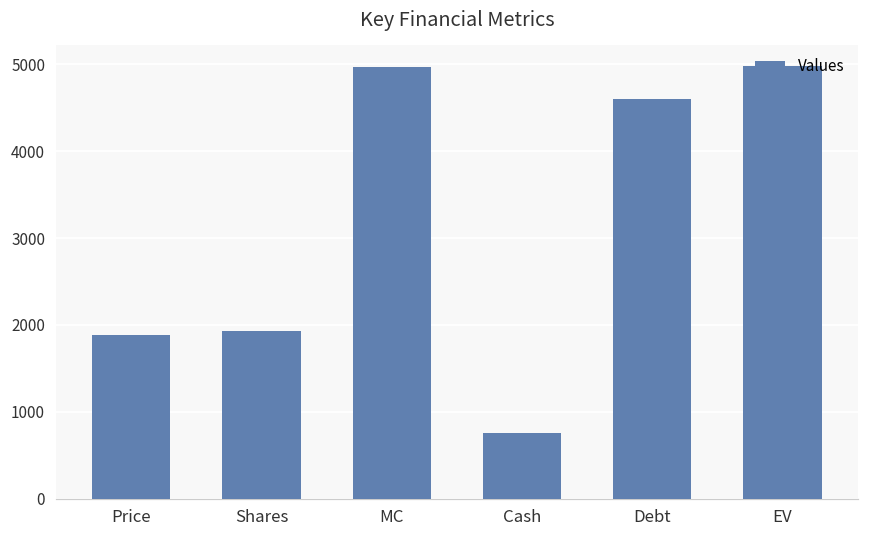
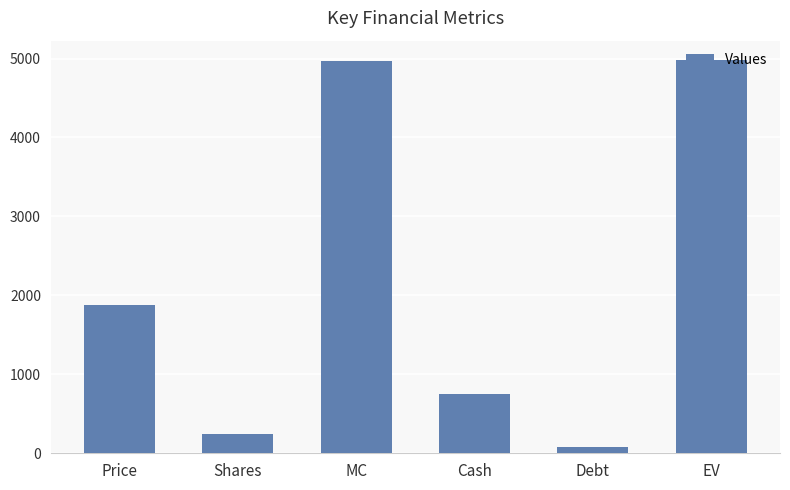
  {
    "Price": 1900,
-   "Shares": 1900,
+   "Shares": 200,
    "MC": 5000,
    "Cash": 800,
-   "Debt": 4600,
+   "Debt": 100,
    "EV": 5000
  }
